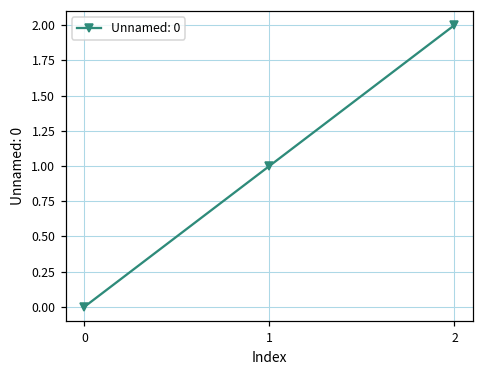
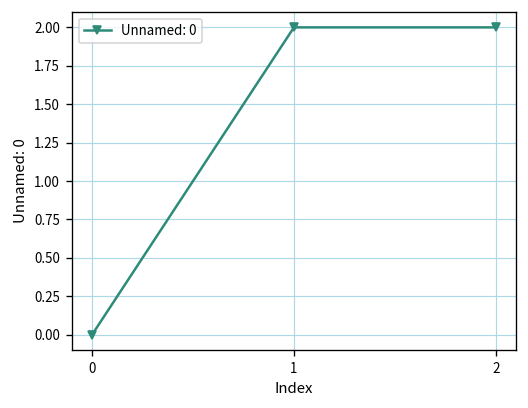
  {
    "0": 0,
-   "1": 1,
+   "1": 2,
    "2": 2
  }
